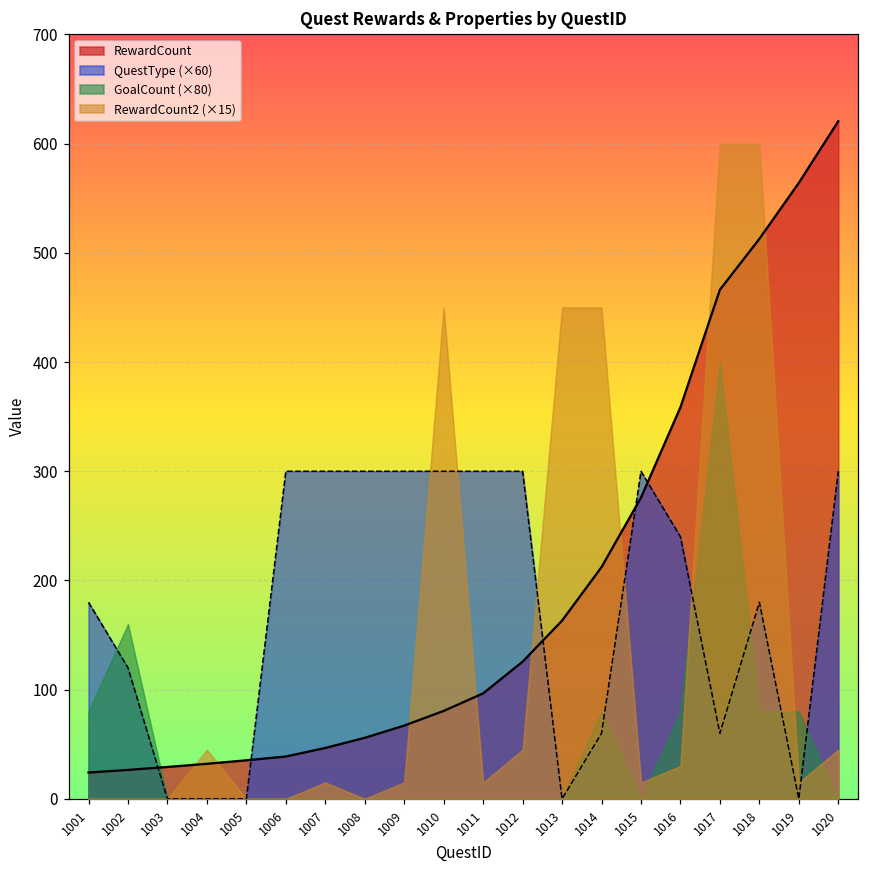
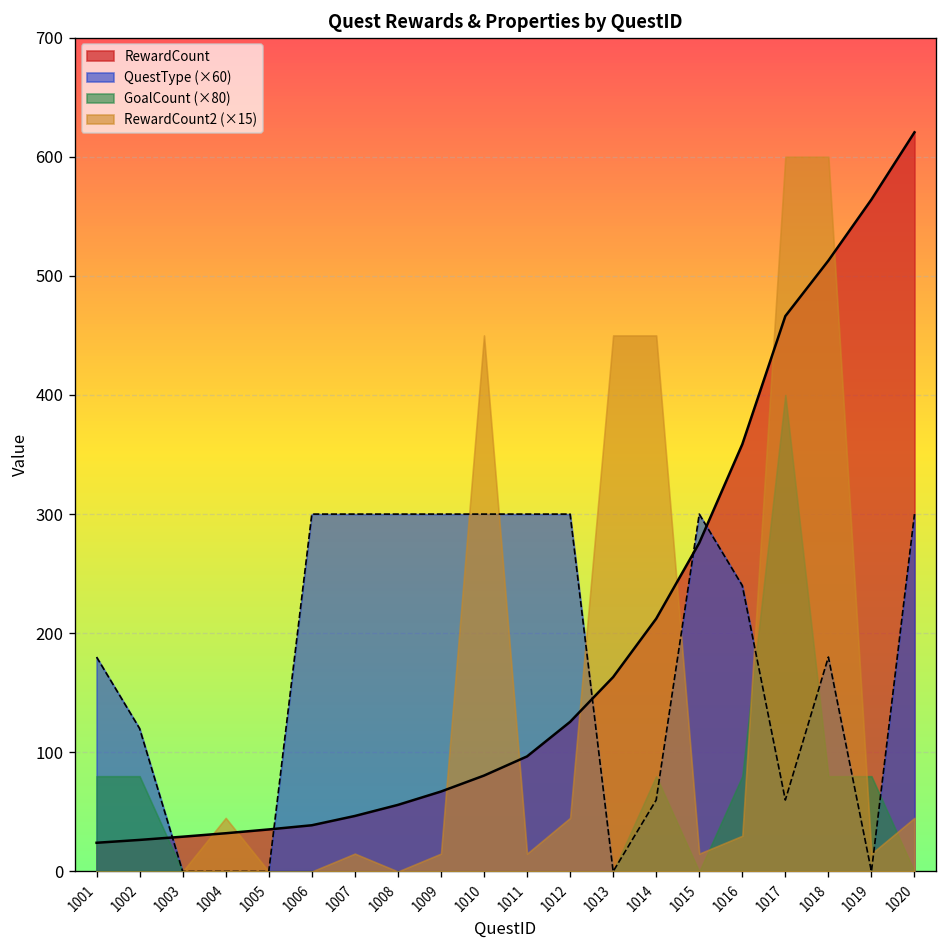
  {
    "RewardCount": {
      "1001": 20,
      "1002": 30,
      "1003": 30,
      "1004": 30,
      "1005": 40,
      "1006": 40,
      "1007": 50,
      "1008": 60,
      "1009": 70,
      "1010": 80,
      "1011": 100,
      "1012": 130,
      "1013": 160,
      "1014": 210,
      "1015": 280,
      "1016": 360,
      "1017": 470,
      "1018": 510,
      "1019": 560,
      "1020": 620
    },
    "QuestType (×60)": {
      "1001": 180,
      "1002": 120,
      "1006": 300,
      "1007": 300,
      "1008": 300,
      "1009": 300,
      "1010": 300,
      "1011": 300,
      "1012": 300,
      "1014": 60,
      "1015": 300,
      "1016": 240,
      "1017": 60,
      "1018": 180,
      "1019": 0,
      "1020": 300
    },
    "GoalCount (×80)": {
      "1001": 80,
-     "1002": 160,
+     "1002": 80,
      "1007": 0,
      "1009": 0,
      "1010": 0,
      "1011": 0,
      "1012": 0,
      "1014": 80,
      "1015": 0,
      "1016": 80,
      "1017": 400,
      "1018": 80,
      "1019": 80,
      "1020": 0
    },
    "RewardCount2 (×15)": {
      "1001": 0,
      "1002": 0,
      "1004": 50,
      "1007": 20,
      "1009": 20,
      "1010": 450,
      "1011": 20,
      "1012": 50,
      "1013": 450,
      "1014": 450,
      "1015": 20,
      "1016": 30,
      "1017": 600,
      "1018": 600,
      "1019": 20,
      "1020": 50
    }
  }
